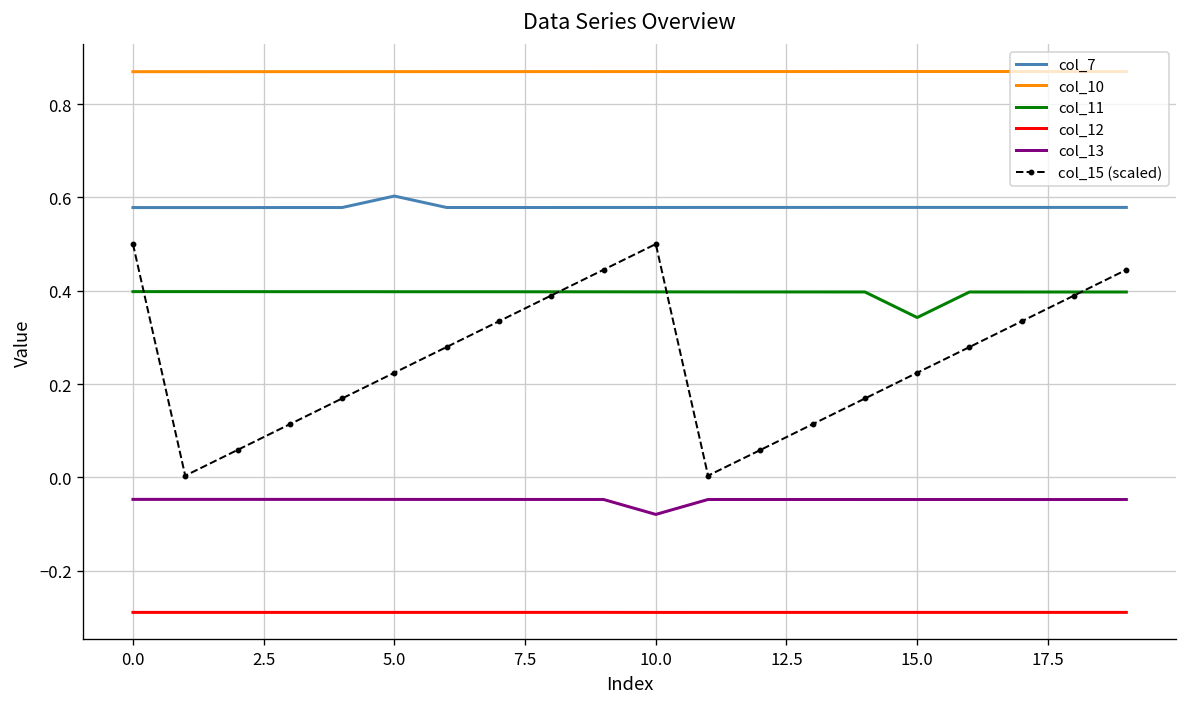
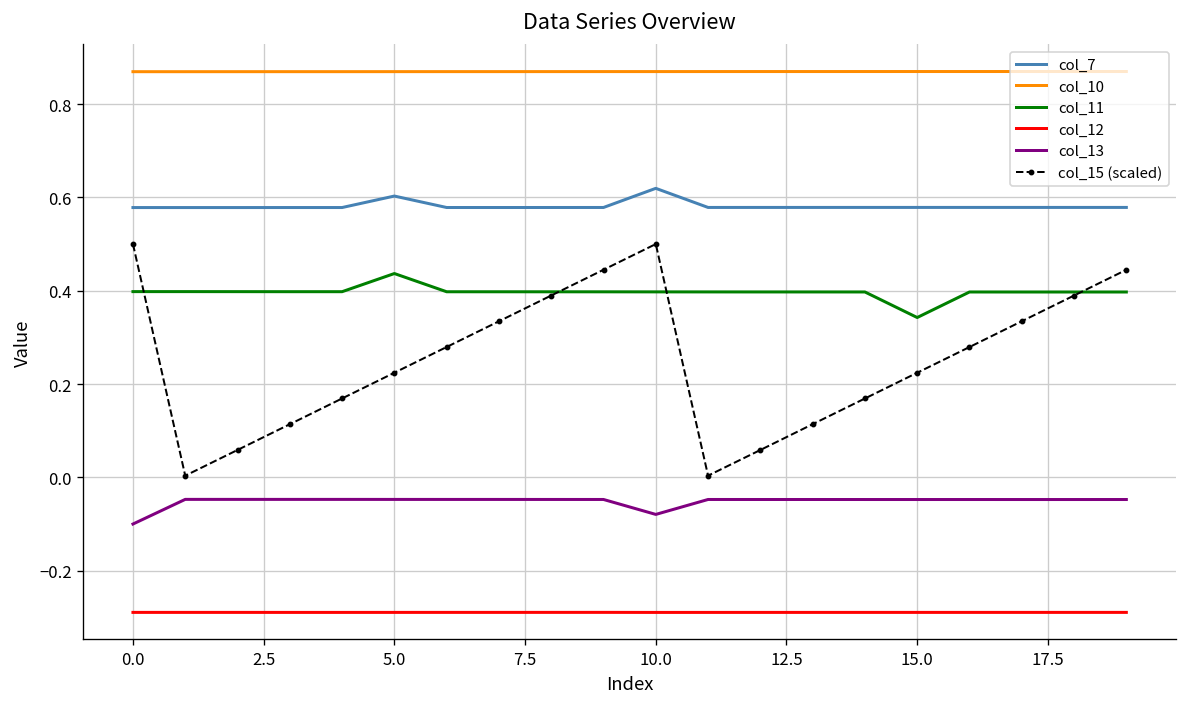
  {
    "col_7": {
      "0.0": 0.58,
      "5.0": 0.60,
-     "10.0": 0.58,
+     "10.0": 0.62,
      "15.0": 0.58
    },
    "col_10": {
      "0.0": 0.87,
      "5.0": 0.87,
      "10.0": 0.87,
      "15.0": 0.87
    },
    "col_11": {
      "0.0": 0.40,
-     "5.0": 0.40,
+     "5.0": 0.44,
      "10.0": 0.40,
      "15.0": 0.34
    },
    "col_12": {
      "0.0": -0.29,
      "5.0": -0.29,
      "10.0": -0.29,
      "15.0": -0.29
    },
    "col_13": {
-     "0.0": -0.05,
+     "0.0": -0.10,
      "5.0": -0.05,
      "10.0": -0.08,
      "15.0": -0.05
    },
    "col_15 (scaled)": {
      "0.0": 0.50,
      "5.0": 0.22,
      "10.0": 0.50,
      "15.0": 0.22
    }
  }
